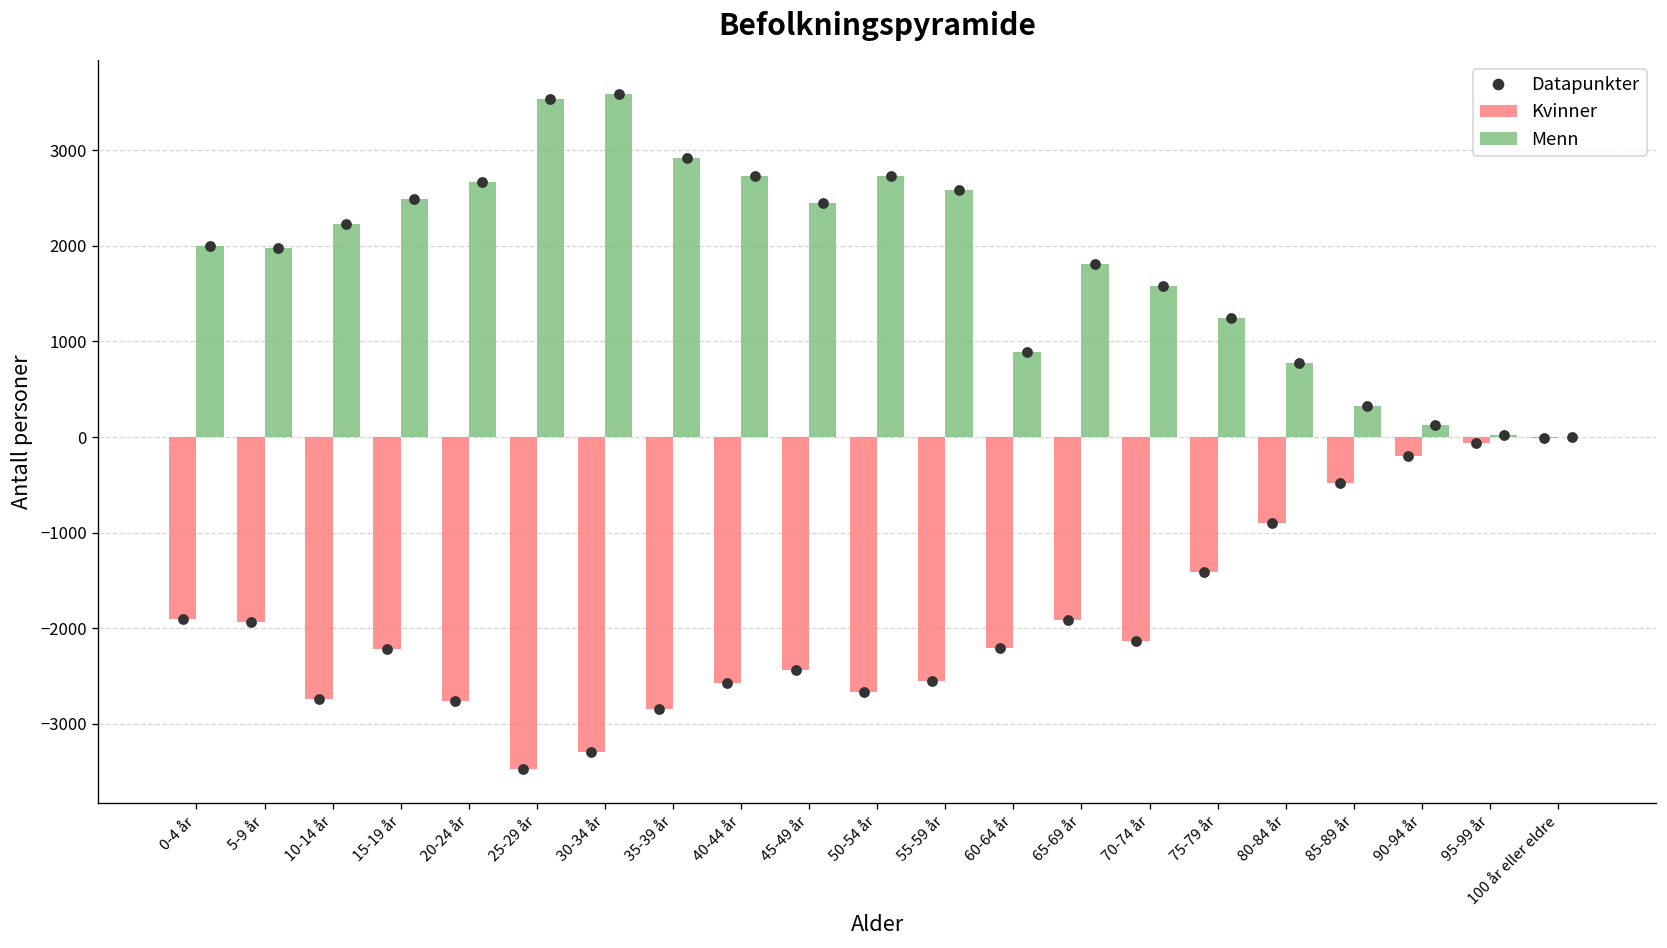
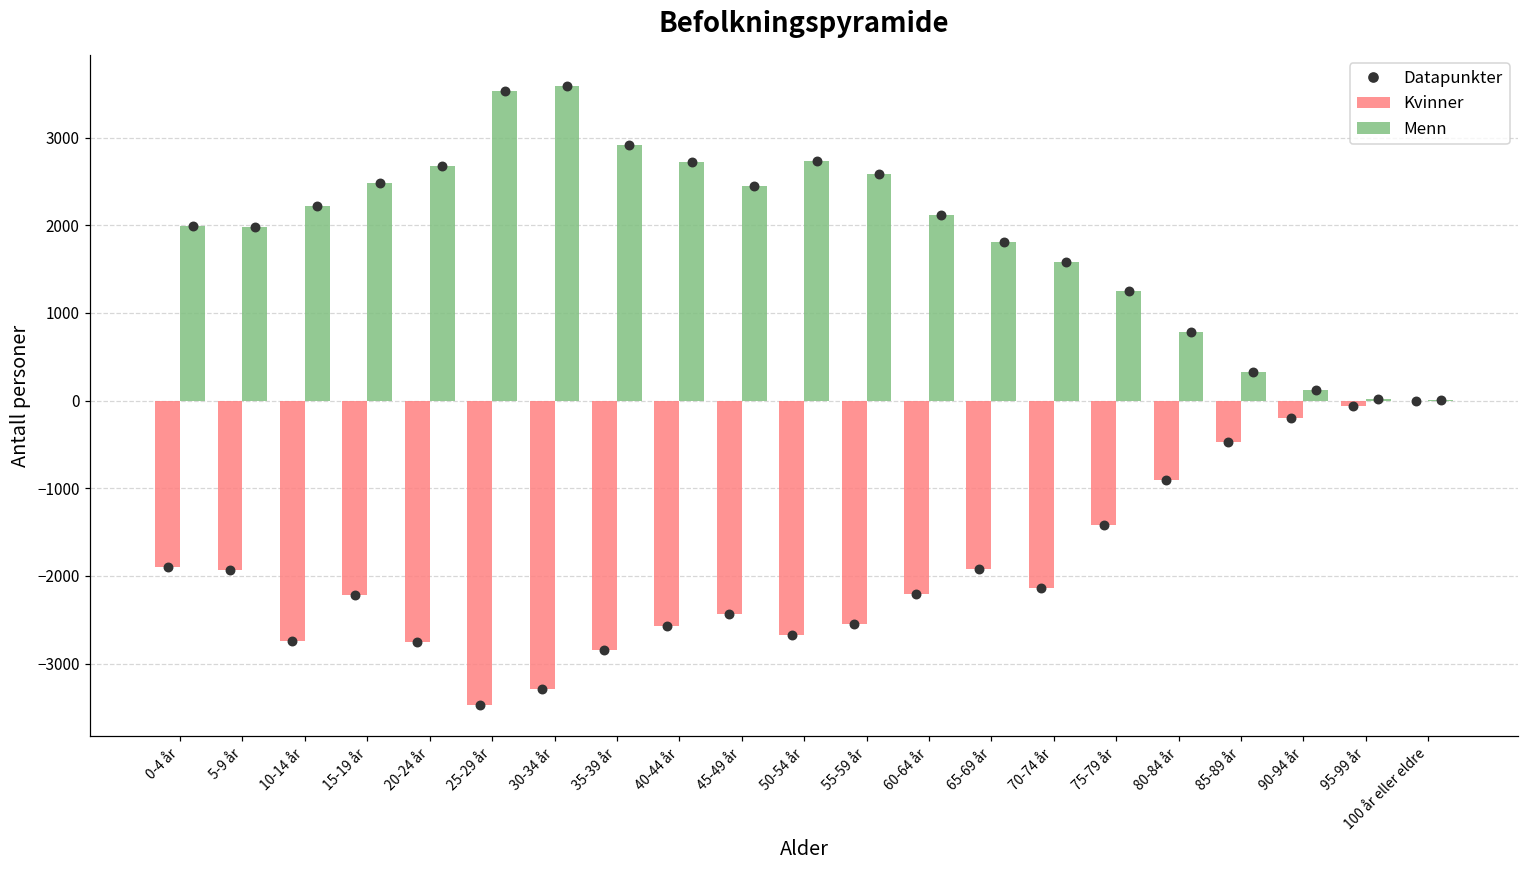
  {
    "Kvinner": {
      "0-4 år": -1900,
      "5-9 år": -1900,
      "10-14 år": -2700,
      "15-19 år": -2200,
      "20-24 år": -2800,
      "25-29 år": -3500,
      "30-34 år": -3300,
      "35-39 år": -2800,
      "40-44 år": -2600,
      "45-49 år": -2400,
      "50-54 år": -2700,
      "55-59 år": -2600,
      "60-64 år": -2200,
      "65-69 år": -1900,
      "70-74 år": -2100,
      "75-79 år": -1400,
      "80-84 år": -900,
      "85-89 år": -500,
      "90-94 år": -200,
      "95-99 år": -100
    },
    "Menn": {
      "0-4 år": 2000,
      "5-9 år": 2000,
      "10-14 år": 2200,
      "15-19 år": 2500,
      "20-24 år": 2700,
      "25-29 år": 3500,
      "30-34 år": 3600,
      "35-39 år": 2900,
      "40-44 år": 2700,
      "45-49 år": 2400,
      "50-54 år": 2700,
      "55-59 år": 2600,
-     "60-64 år": 900,
+     "60-64 år": 2100,
      "65-69 år": 1800,
      "70-74 år": 1600,
      "75-79 år": 1200,
      "80-84 år": 800,
      "85-89 år": 300,
      "90-94 år": 100
    }
  }
